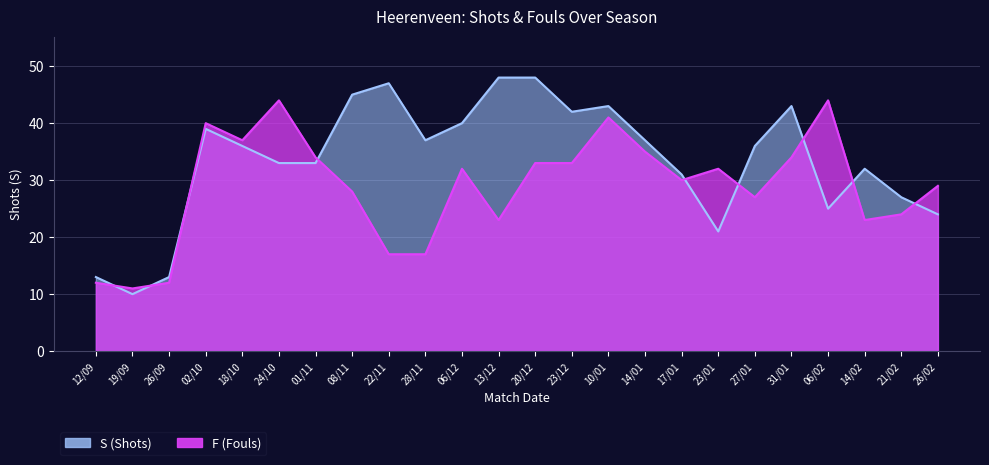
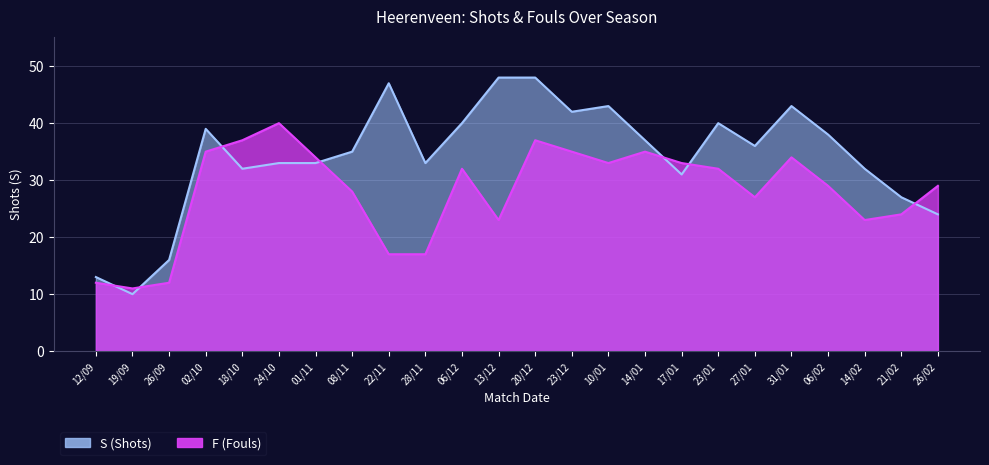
  {
    "S (Shots)": {
      "12/09": 13,
      "19/09": 10,
-     "26/09": 13,
+     "26/09": 16,
      "02/10": 39,
-     "18/10": 36,
+     "18/10": 32,
      "24/10": 33,
      "01/11": 33,
-     "08/11": 45,
+     "08/11": 35,
      "22/11": 47,
-     "28/11": 37,
+     "28/11": 33,
      "06/12": 40,
      "13/12": 48,
      "20/12": 48,
      "23/12": 42,
      "10/01": 43,
      "14/01": 37,
      "17/01": 31,
-     "23/01": 21,
+     "23/01": 40,
      "27/01": 36,
      "31/01": 43,
-     "06/02": 25,
+     "06/02": 38,
      "14/02": 32,
      "21/02": 27,
      "26/02": 24
    },
    "F (Fouls)": {
      "12/09": 12,
      "19/09": 11,
      "26/09": 12,
-     "02/10": 40,
+     "02/10": 35,
      "18/10": 37,
-     "24/10": 44,
+     "24/10": 40,
      "01/11": 34,
      "08/11": 28,
      "22/11": 17,
      "28/11": 17,
      "06/12": 32,
      "13/12": 23,
-     "20/12": 33,
-     "23/12": 33,
-     "10/01": 41,
+     "20/12": 37,
+     "23/12": 35,
+     "10/01": 33,
      "14/01": 35,
-     "17/01": 30,
+     "17/01": 33,
      "23/01": 32,
      "27/01": 27,
      "31/01": 34,
-     "06/02": 44,
+     "06/02": 29,
      "14/02": 23,
      "21/02": 24,
      "26/02": 29
    }
  }
